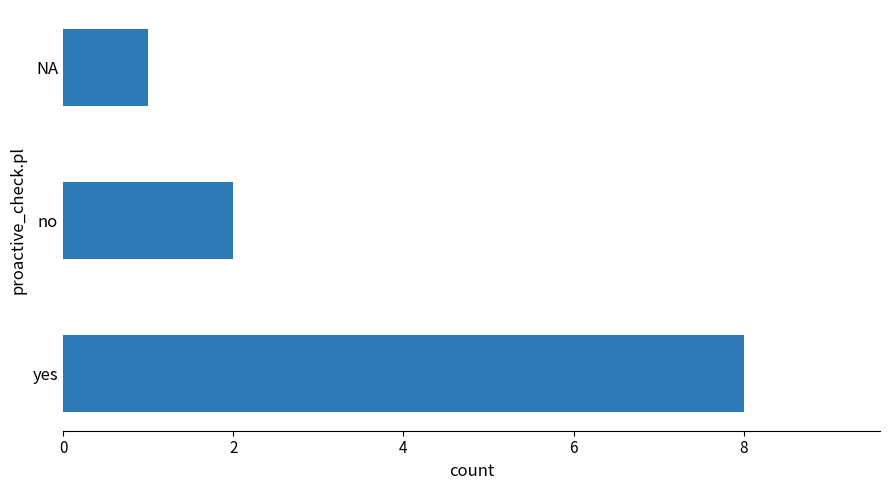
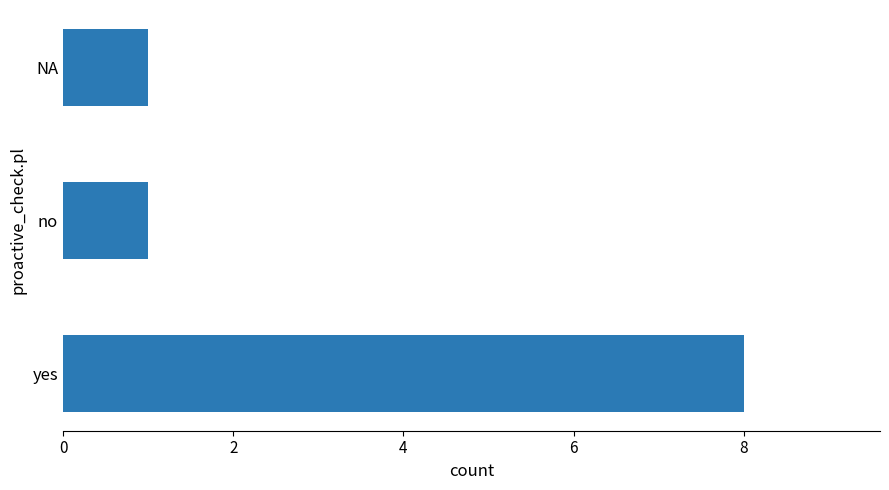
  {
    "NA": 1,
-   "no": 2,
+   "no": 1,
    "yes": 8
  }
